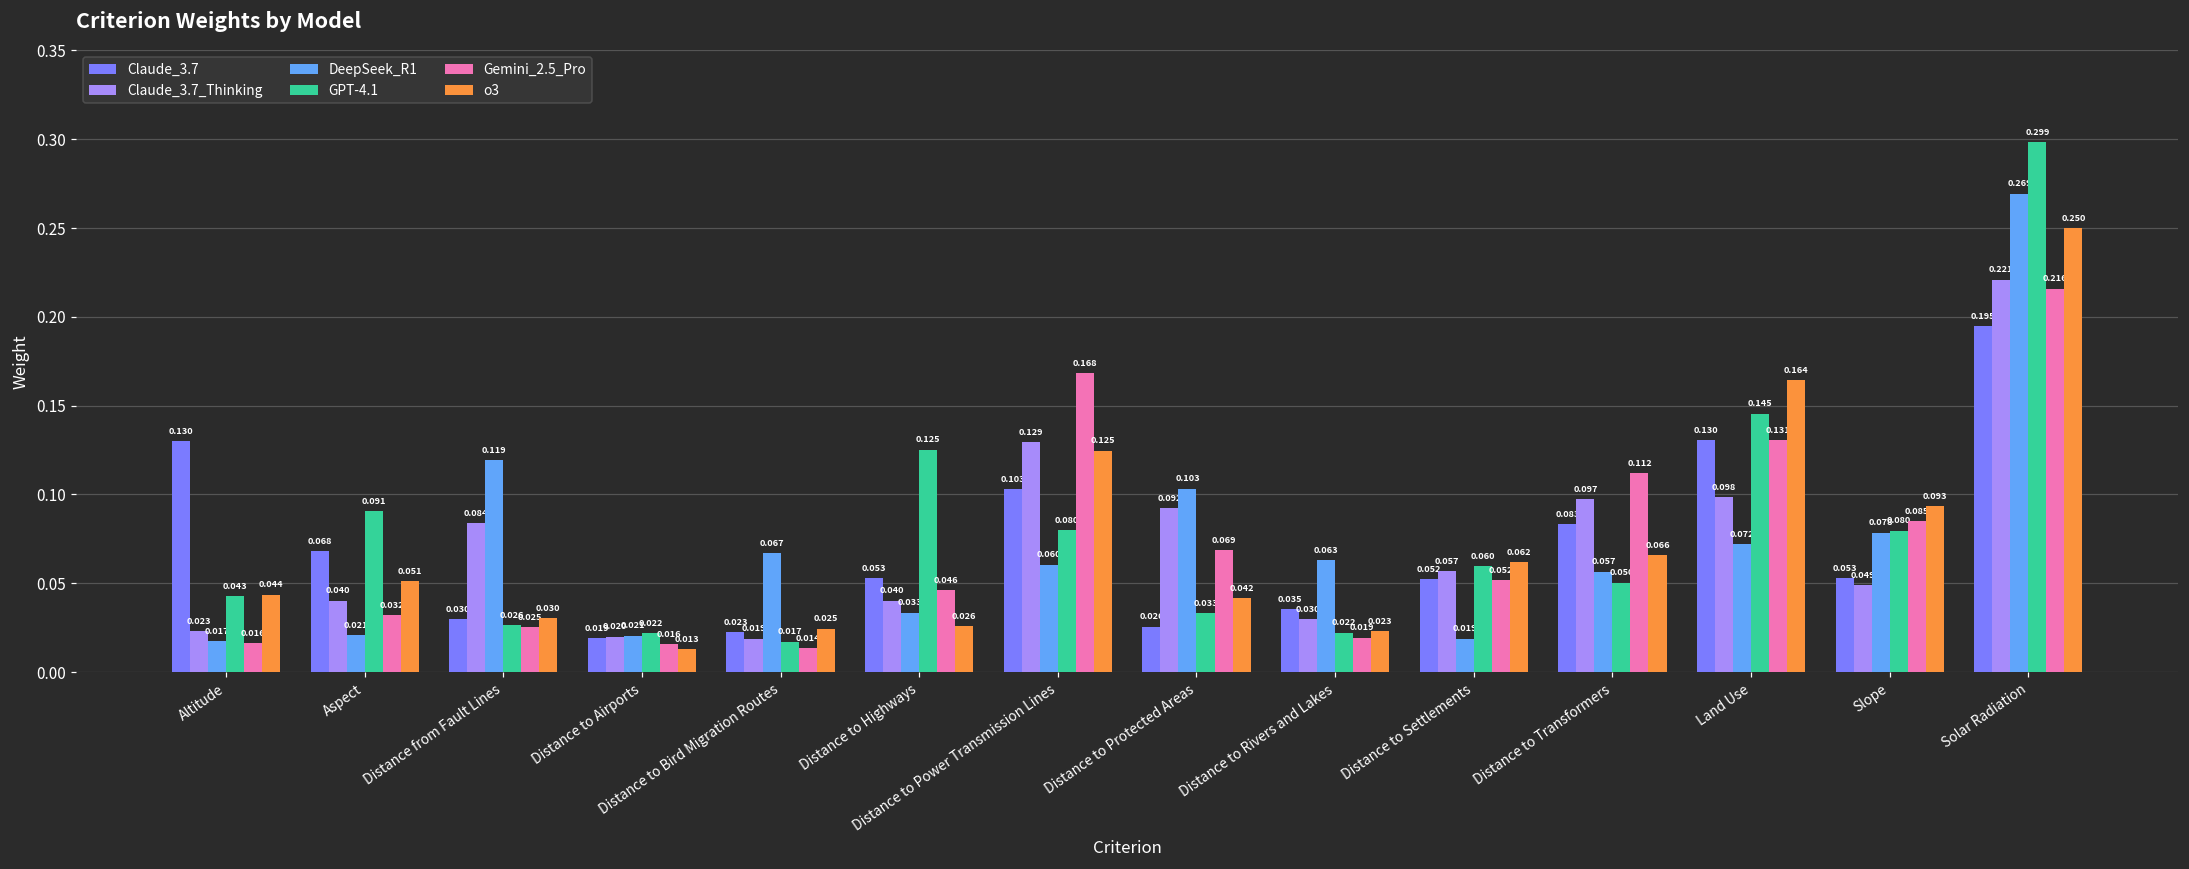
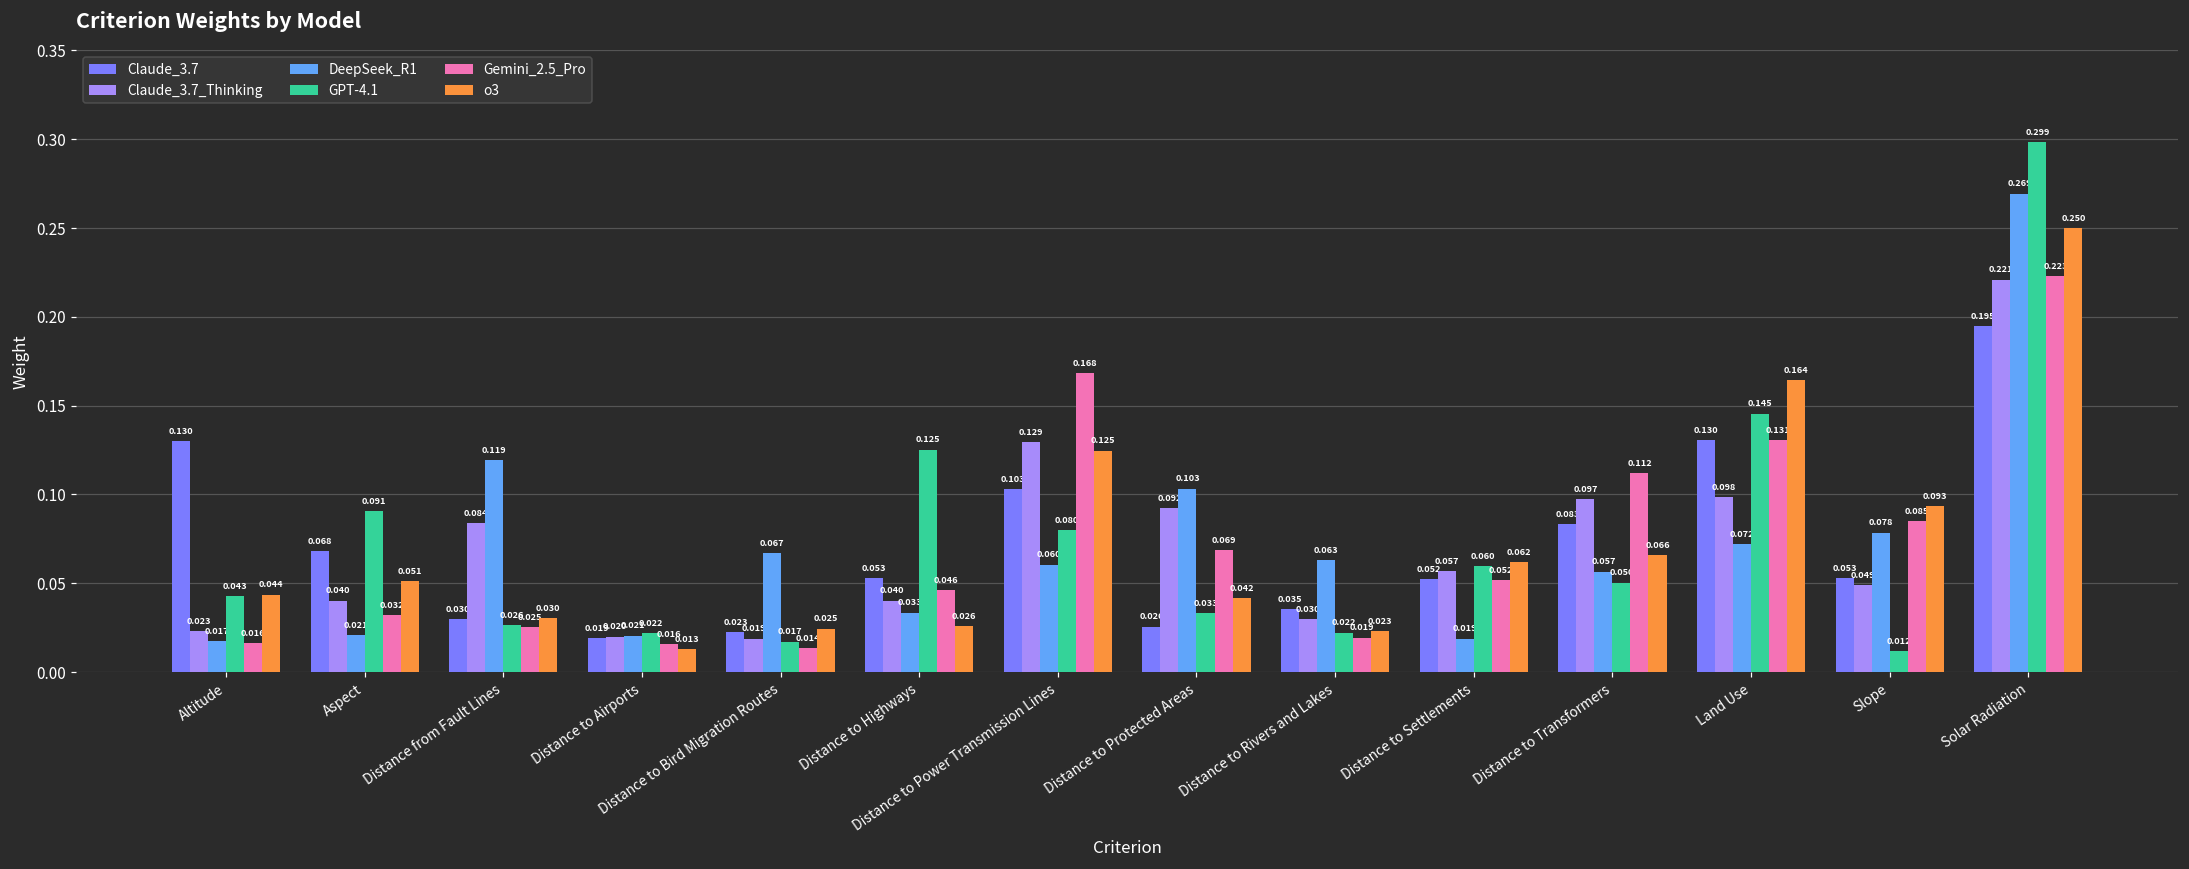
  {
    "GPT-4.1": {
      "Altitude": 0.043,
      "Aspect": 0.091,
      "Distance to Bird Migration Routes": 0.017,
      "Distance to Highways": 0.125,
      "Distance to Power Transmission Lines": 0.080,
      "Distance to Protected Areas": 0.033,
      "Distance to Rivers and Lakes": 0.022,
      "Distance to Settlements": 0.060,
      "Distance to Transformers": 0.050,
      "Land Use": 0.145,
-     "Slope": 0.080,
+     "Slope": 0.012,
      "Solar Radiation": 0.299
    },
    "Gemini_2.5_Pro": {
      "Altitude": 0.016,
      "Aspect": 0.032,
      "Distance to Airports": 0.016,
      "Distance to Bird Migration Routes": 0.014,
      "Distance to Highways": 0.046,
      "Distance to Power Transmission Lines": 0.168,
      "Distance to Protected Areas": 0.069,
      "Distance to Rivers and Lakes": 0.019,
      "Distance to Settlements": 0.052,
      "Distance to Transformers": 0.112,
      "Land Use": 0.131,
      "Slope": 0.085,
-     "Solar Radiation": 0.216
+     "Solar Radiation": 0.223
    },
    "o3": {
      "Altitude": 0.044,
      "Aspect": 0.051,
      "Distance from Fault Lines": 0.030,
      "Distance to Airports": 0.013,
      "Distance to Bird Migration Routes": 0.025,
      "Distance to Highways": 0.026,
      "Distance to Power Transmission Lines": 0.125,
      "Distance to Protected Areas": 0.042,
      "Distance to Rivers and Lakes": 0.023,
      "Distance to Settlements": 0.062,
      "Distance to Transformers": 0.066,
      "Land Use": 0.164,
      "Slope": 0.093,
      "Solar Radiation": 0.250
    }
  }
